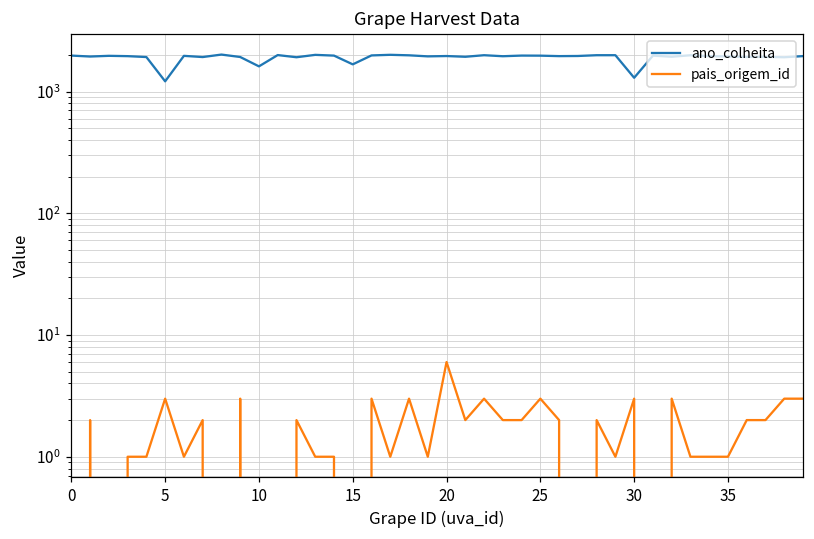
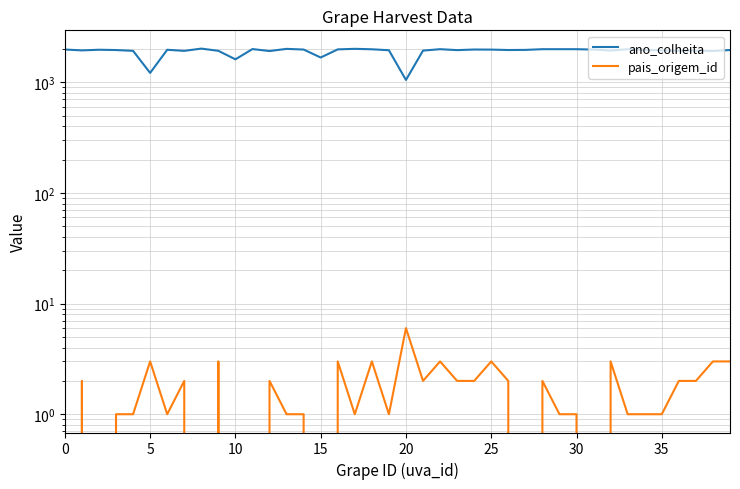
  {
    "ano_colheita": {
      "0": 2000,
      "5": 1200,
      "10": 1600,
      "15": 1700,
-     "20": 2000,
+     "20": 1000,
      "25": 2000,
-     "30": 1300
+     "30": 2000
    },
    "pais_origem_id": {
      "5": 3,
      "20": 6,
      "25": 3,
-     "30": 3,
+     "30": 1,
      "35": 1
    }
  }
